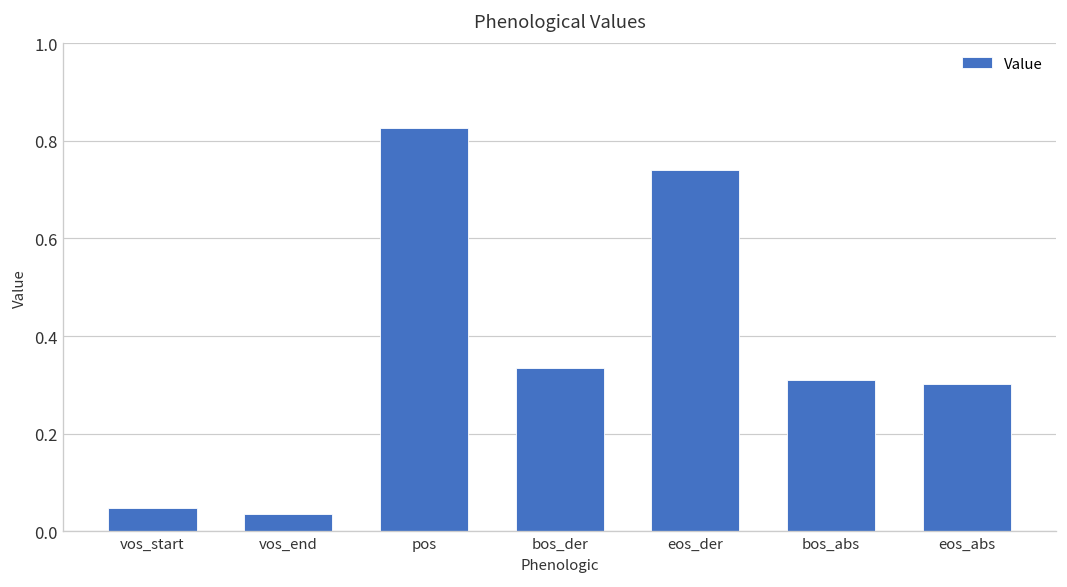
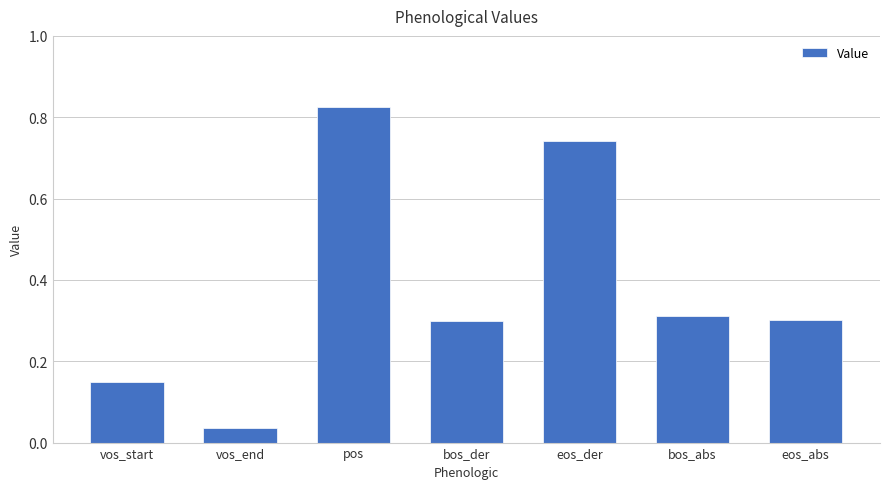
  {
-   "vos_start": 0.05,
+   "vos_start": 0.15,
    "vos_end": 0.04,
    "pos": 0.83,
-   "bos_der": 0.33,
+   "bos_der": 0.30,
    "eos_der": 0.74,
    "bos_abs": 0.31,
    "eos_abs": 0.30
  }
